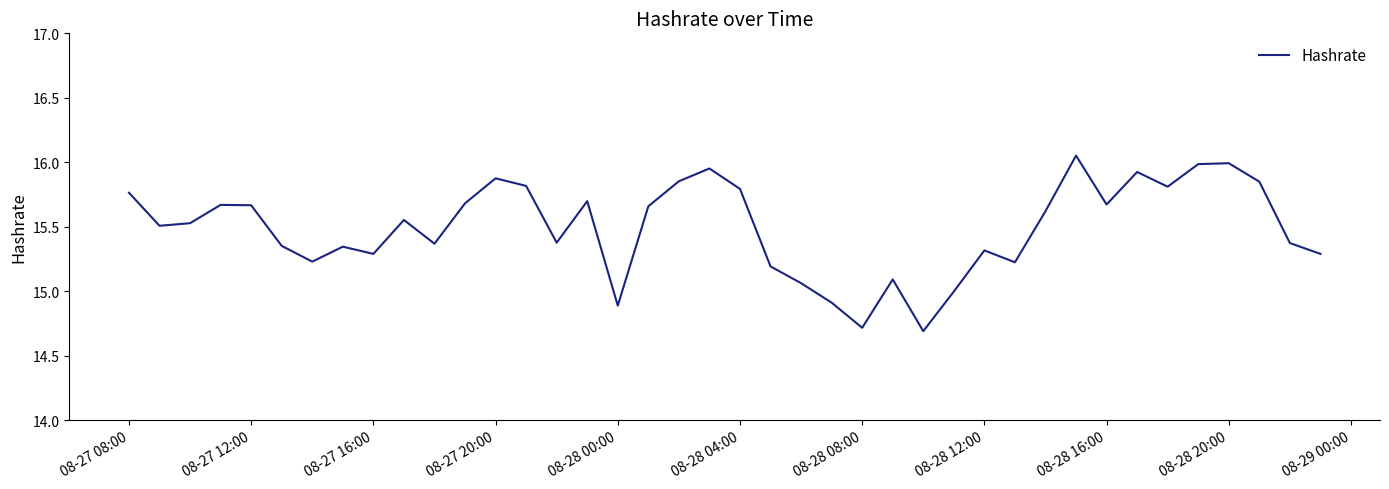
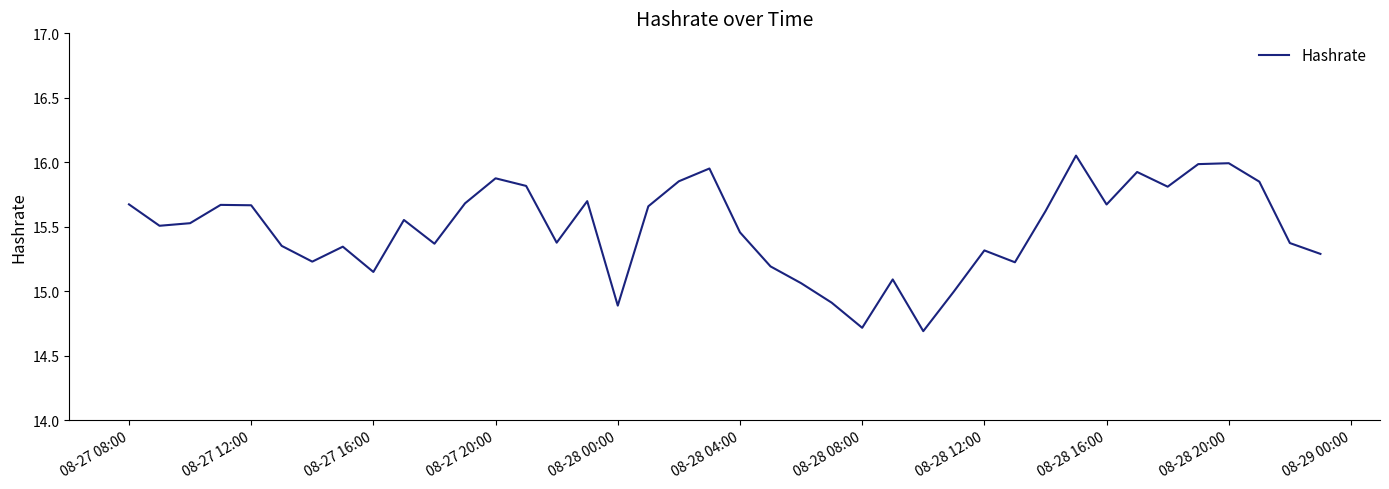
  {
-   "08-27 08:00": 15.76,
+   "08-27 08:00": 15.67,
    "08-27 12:00": 15.67,
-   "08-27 16:00": 15.29,
+   "08-27 16:00": 15.15,
    "08-27 20:00": 15.88,
    "08-28 00:00": 14.89,
-   "08-28 04:00": 15.79,
+   "08-28 04:00": 15.46,
    "08-28 08:00": 14.72,
    "08-28 12:00": 15.32,
    "08-28 16:00": 15.67,
    "08-28 20:00": 15.99
  }
